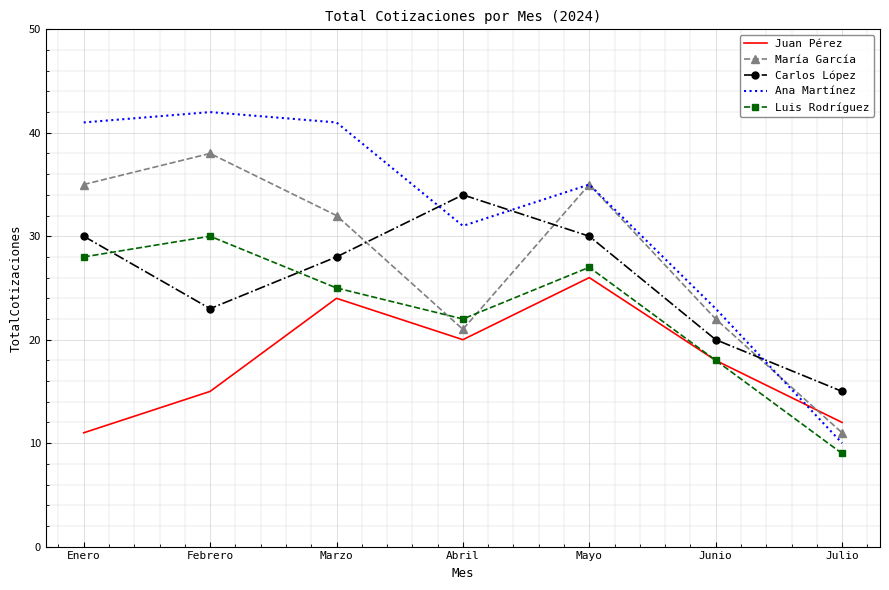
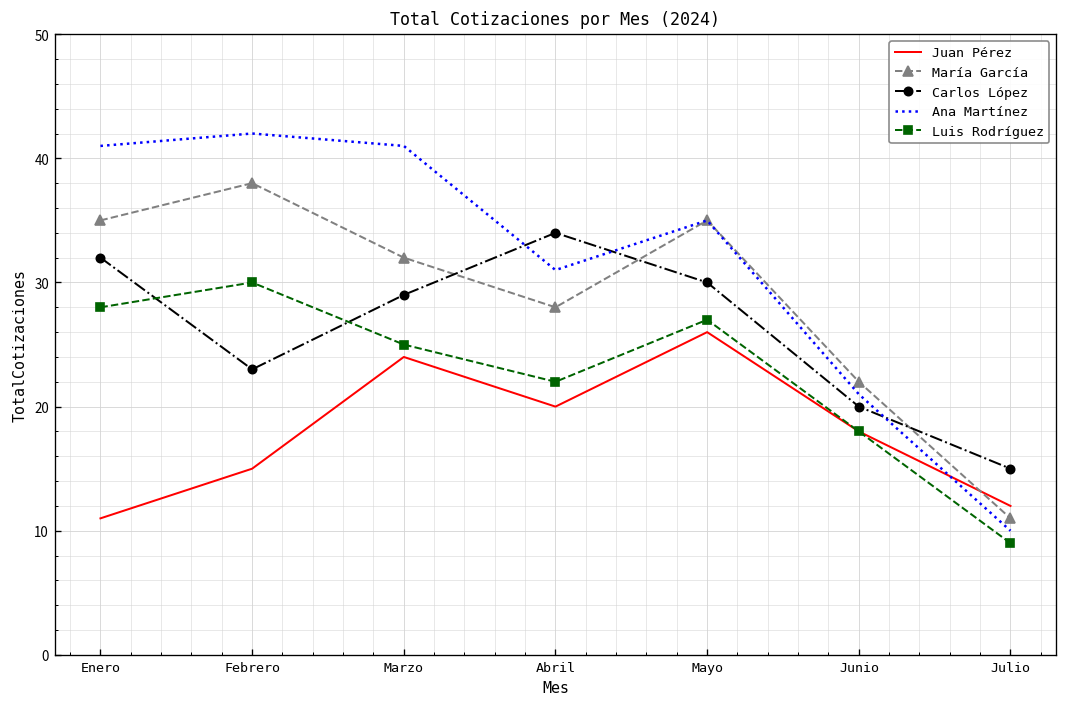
  {
    "Juan Pérez": {
      "Enero": 11,
      "Febrero": 15,
      "Marzo": 24,
      "Abril": 20,
      "Mayo": 26,
      "Julio": 12
    },
    "María García": {
      "Enero": 35,
      "Febrero": 38,
      "Marzo": 32,
-     "Abril": 21,
+     "Abril": 28,
      "Junio": 22,
      "Julio": 11
    },
    "Carlos López": {
-     "Enero": 30,
+     "Enero": 32,
      "Febrero": 23,
-     "Marzo": 28,
+     "Marzo": 29,
      "Abril": 34,
      "Mayo": 30,
      "Junio": 20,
      "Julio": 15
    },
    "Ana Martínez": {
      "Enero": 41,
      "Febrero": 42,
      "Marzo": 41,
      "Abril": 31,
-     "Junio": 23,
+     "Junio": 21,
      "Julio": 10
    },
    "Luis Rodríguez": {
      "Enero": 28,
      "Febrero": 30,
      "Marzo": 25,
      "Abril": 22,
      "Mayo": 27,
      "Julio": 9
    }
  }
